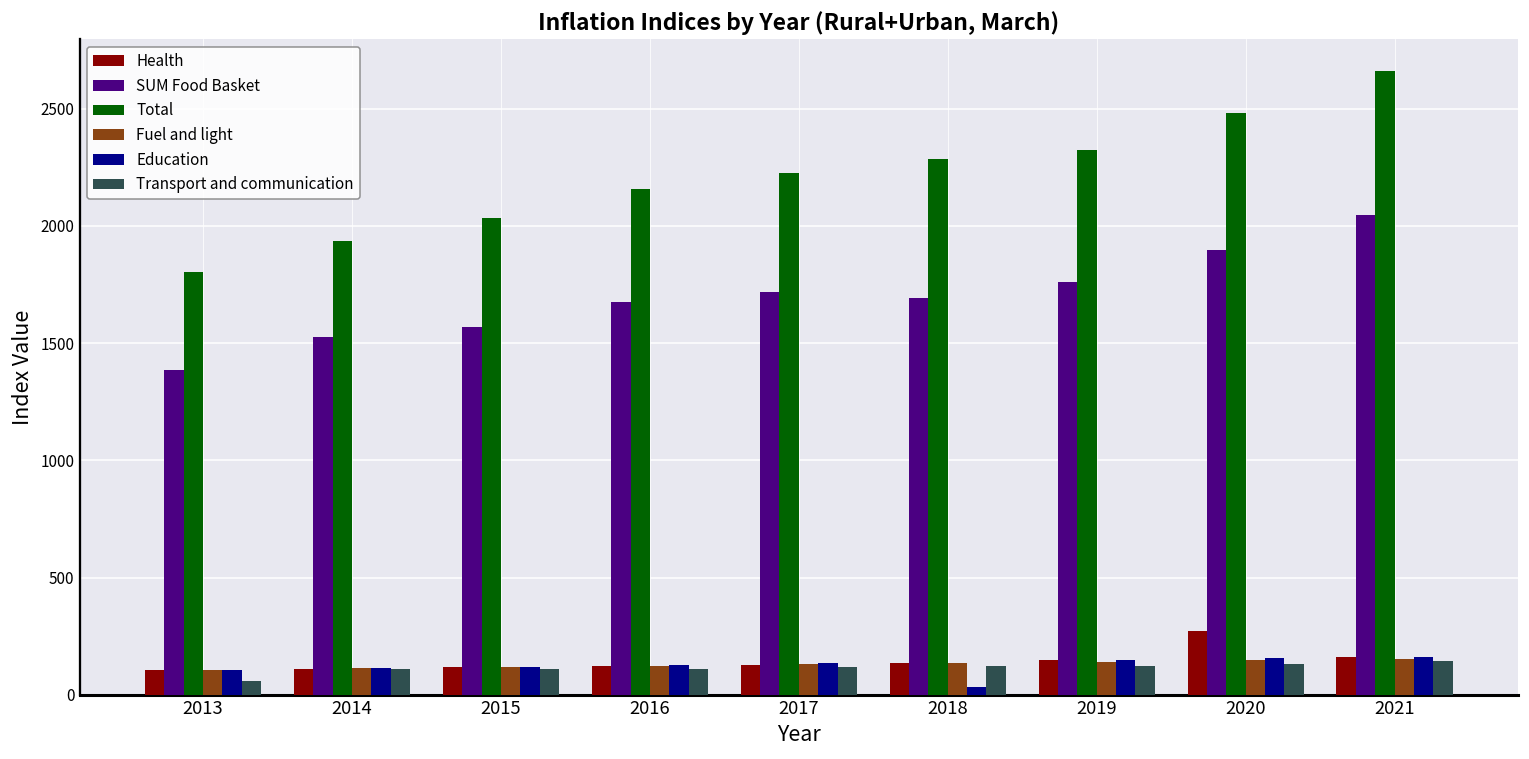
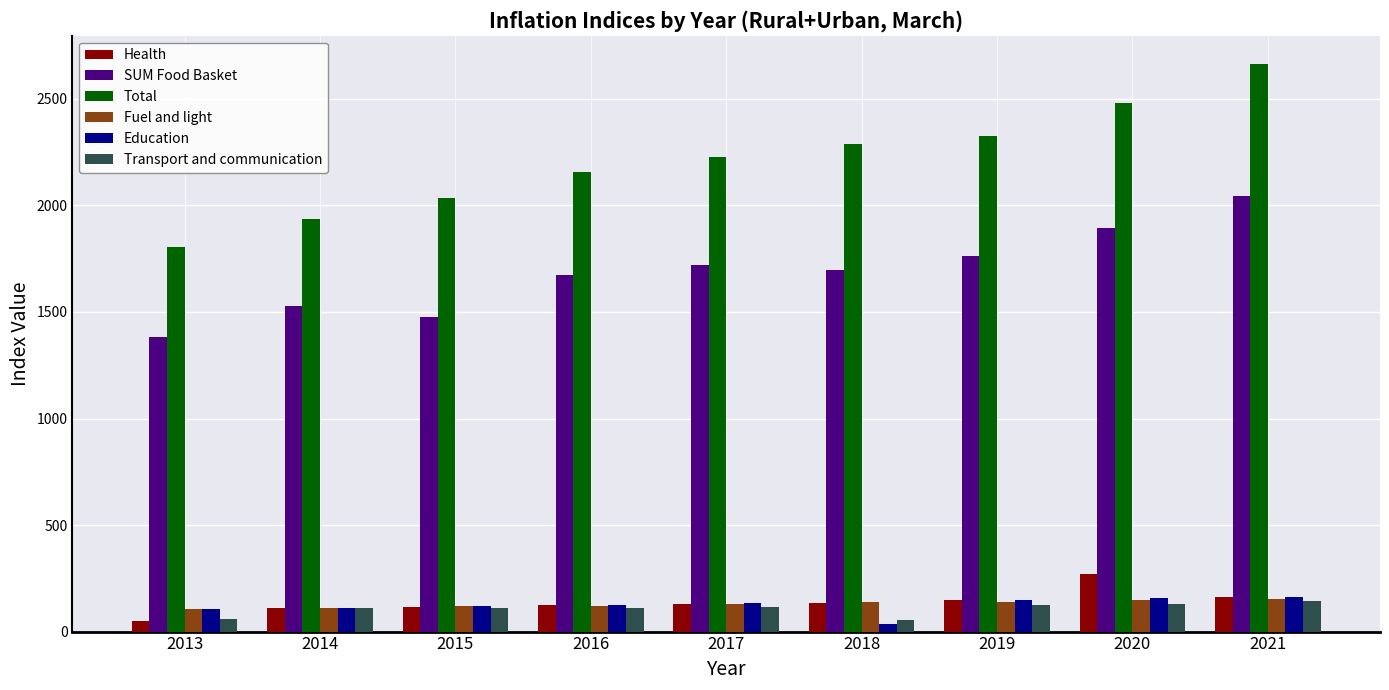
  {
    "Health": {
-     "2013": 100,
+     "2013": 50,
      "2014": 110,
      "2015": 120,
      "2016": 120,
      "2017": 130,
      "2018": 130,
      "2019": 150,
      "2020": 270,
      "2021": 160
    },
    "SUM Food Basket": {
      "2013": 1380,
      "2014": 1530,
-     "2015": 1570,
+     "2015": 1480,
      "2016": 1680,
      "2017": 1720,
      "2018": 1690,
      "2019": 1760,
      "2020": 1900,
      "2021": 2050
    },
    "Total": {
      "2013": 1800,
      "2014": 1940,
      "2015": 2030,
      "2016": 2160,
      "2017": 2230,
      "2018": 2290,
      "2019": 2320,
      "2020": 2480,
      "2021": 2660
    },
    "Fuel and light": {
      "2013": 110,
      "2014": 110,
      "2015": 120,
      "2016": 120,
      "2017": 130,
      "2018": 140,
      "2019": 140,
      "2020": 150,
      "2021": 150
    },
    "Education": {
      "2013": 100,
      "2014": 110,
      "2015": 120,
      "2016": 130,
      "2017": 130,
      "2018": 30,
      "2019": 150,
      "2020": 160,
      "2021": 160
    },
    "Transport and communication": {
      "2013": 60,
      "2014": 110,
      "2015": 110,
      "2016": 110,
      "2017": 120,
-     "2018": 120,
+     "2018": 50,
      "2019": 120,
      "2020": 130,
      "2021": 150
    }
  }
